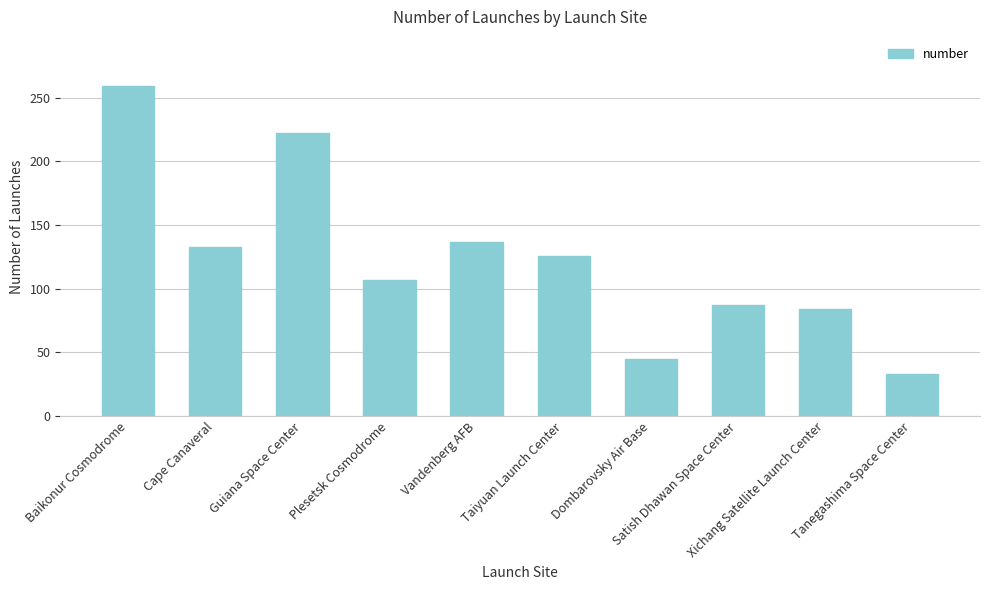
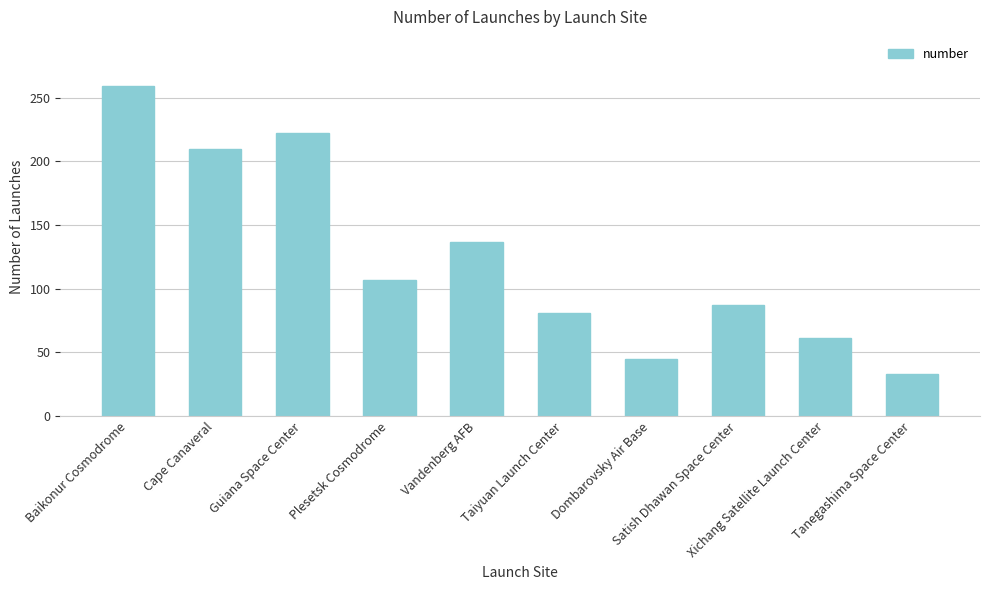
  {
    "Baikonur Cosmodrome": 259,
-   "Cape Canaveral": 133,
+   "Cape Canaveral": 210,
    "Guiana Space Center": 222,
    "Plesetsk Cosmodrome": 107,
    "Vandenberg AFB": 137,
-   "Taiyuan Launch Center": 126,
+   "Taiyuan Launch Center": 81,
    "Dombarovsky Air Base": 45,
    "Satish Dhawan Space Center": 87,
-   "Xichang Satellite Launch Center": 84,
+   "Xichang Satellite Launch Center": 61,
    "Tanegashima Space Center": 33
  }
